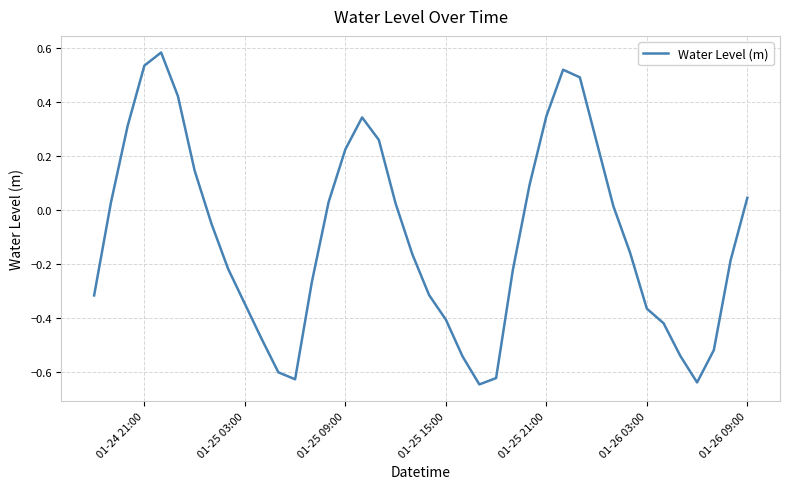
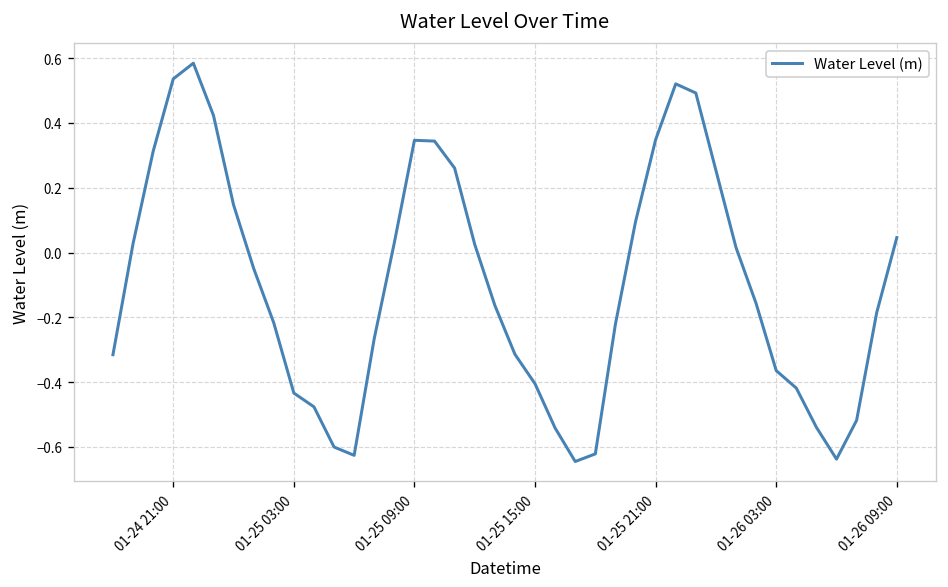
  {
    "01-24 21:00": 0.54,
-   "01-25 03:00": -0.35,
-   "01-25 09:00": 0.23,
+   "01-25 03:00": -0.43,
+   "01-25 09:00": 0.35,
    "01-25 15:00": -0.41,
    "01-25 21:00": 0.35,
    "01-26 03:00": -0.36,
    "01-26 09:00": 0.05
  }
